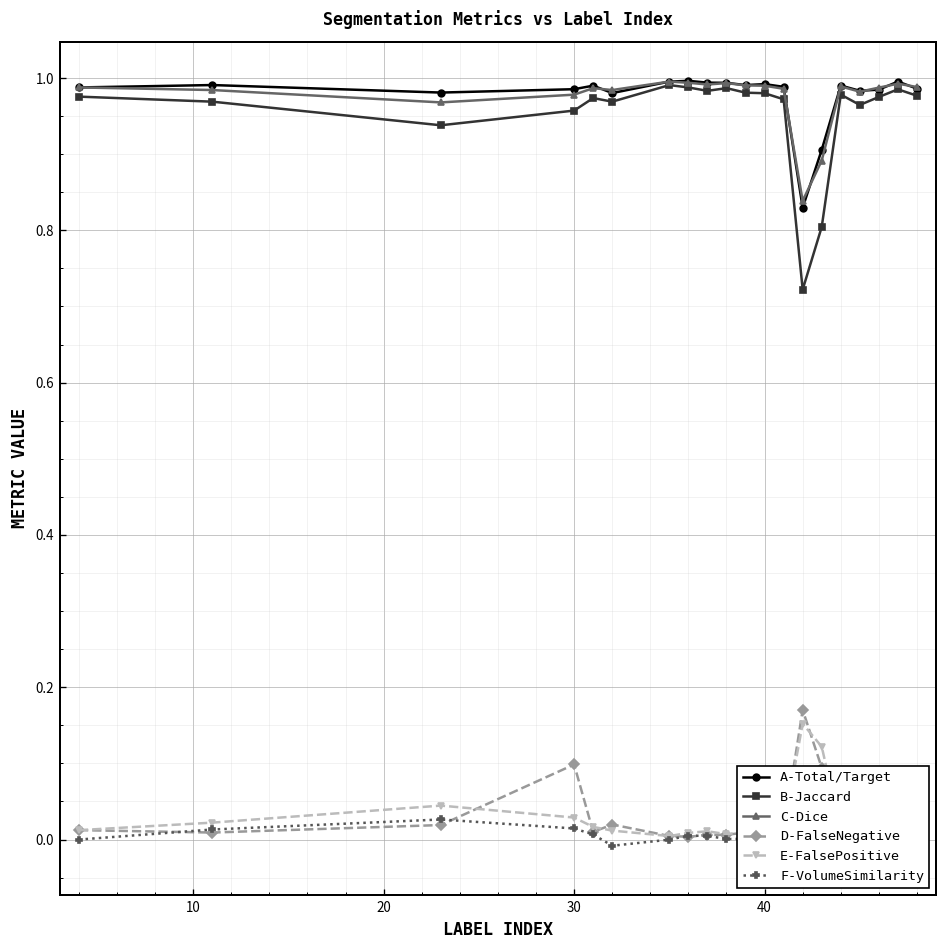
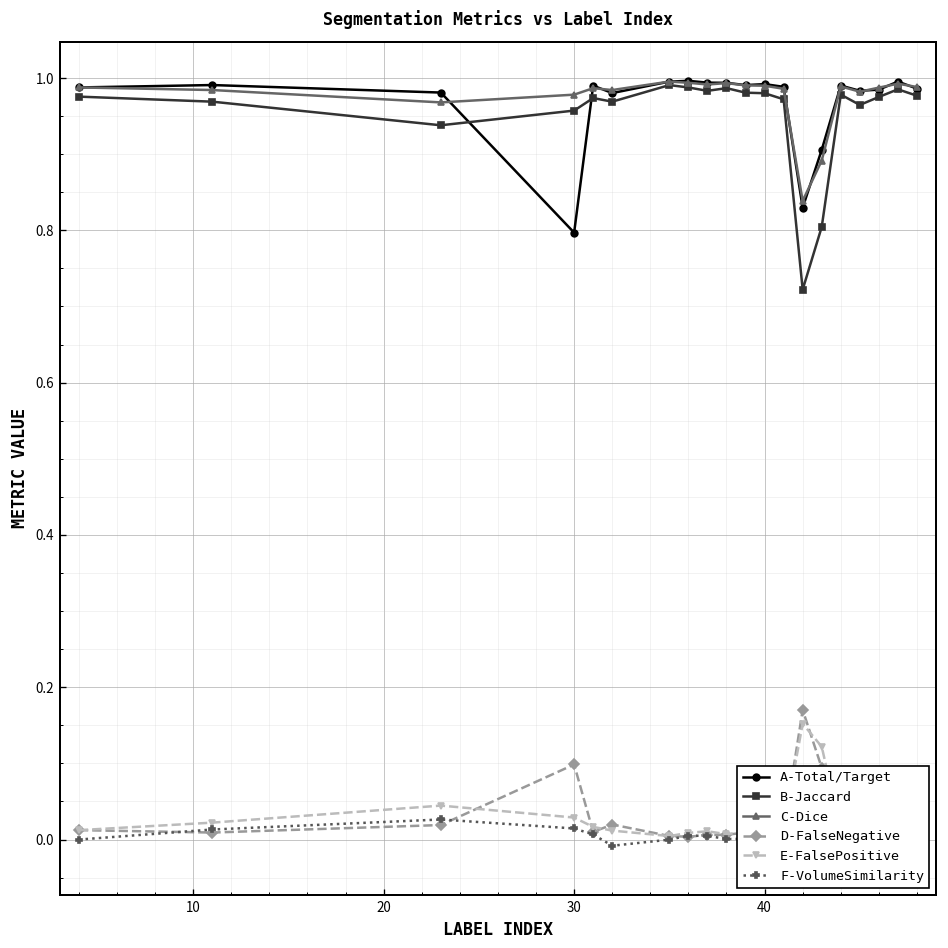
  {
    "A-Total/Target": {
-     "30": 0.99
+     "30": 0.80
    }
  }
